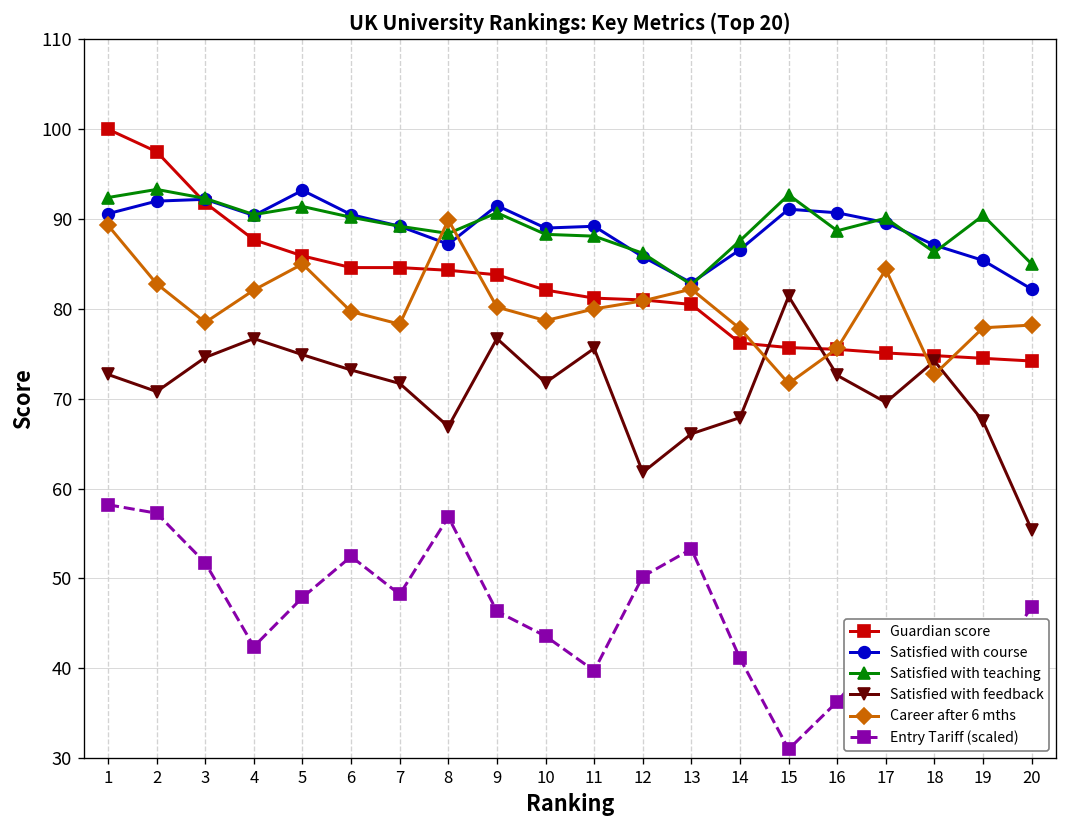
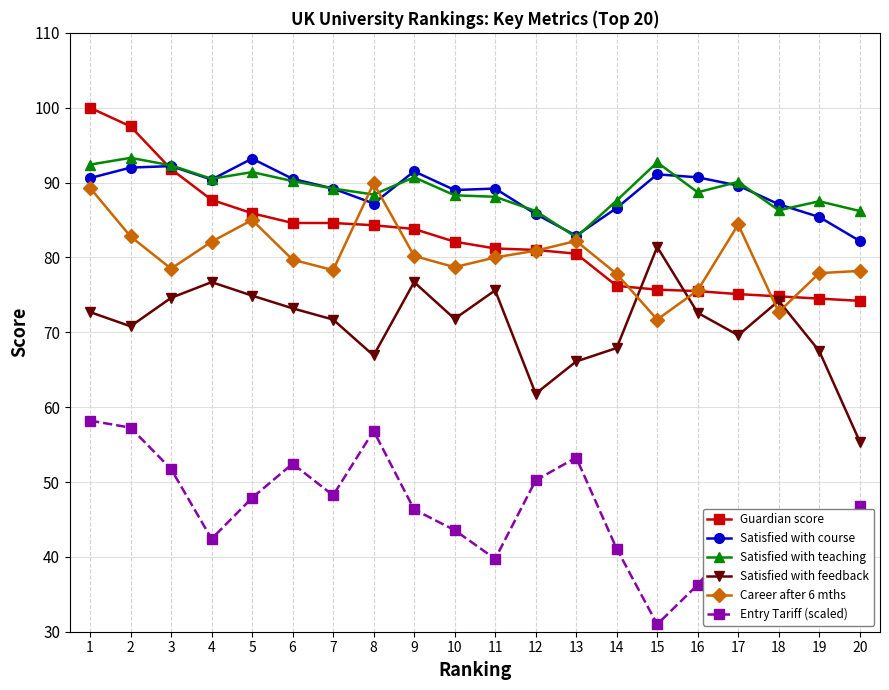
  {
    "Guardian score": {
      "1": 100,
      "2": 98,
      "3": 92,
      "4": 88,
      "5": 86,
      "6": 85,
      "7": 85,
      "8": 84,
      "9": 84,
      "10": 82,
      "11": 81,
      "13": 81,
      "14": 76,
      "15": 76,
      "17": 75,
      "18": 75,
      "19": 75,
      "20": 74
    },
    "Satisfied with course": {
      "1": 91,
      "2": 92,
      "5": 93,
      "8": 87,
      "9": 92,
      "10": 89,
      "11": 89,
      "12": 86,
      "14": 87,
      "15": 91,
      "16": 91,
      "17": 90,
      "18": 87,
      "19": 85,
      "20": 82
    },
    "Satisfied with teaching": {
      "1": 92,
      "2": 93,
      "5": 91,
      "8": 88,
      "9": 91,
      "10": 88,
      "11": 88,
      "12": 86,
      "14": 88,
      "15": 93,
      "16": 89,
      "17": 90,
      "18": 86,
-     "19": 90,
-     "20": 85
+     "19": 88,
+     "20": 86
    },
    "Satisfied with feedback": {
      "1": 73,
      "2": 71,
      "3": 75,
      "4": 77,
      "5": 75,
      "6": 73,
      "7": 72,
      "8": 67,
      "9": 77,
      "10": 72,
      "11": 76,
      "12": 62,
      "13": 66,
      "14": 68,
      "15": 81,
      "16": 73,
      "17": 70,
      "18": 74,
      "19": 68,
      "20": 55
    },
    "Career after 6 mths": {
      "1": 89,
      "2": 83,
      "3": 79,
      "4": 82,
      "5": 85,
      "6": 80,
      "7": 78,
      "8": 90,
      "9": 80,
      "10": 79,
      "11": 80,
      "13": 82,
      "14": 78,
      "15": 72,
      "17": 84,
      "18": 73,
      "19": 78,
      "20": 78
    },
    "Entry Tariff (scaled)": {
      "1": 58,
      "2": 57,
      "3": 52,
      "4": 42,
      "5": 48,
      "6": 52,
      "7": 48,
      "8": 57,
      "9": 46,
      "10": 44,
      "11": 40,
      "12": 50,
      "13": 53,
      "14": 41,
      "15": 31,
      "16": 36,
      "20": 47
    }
  }
